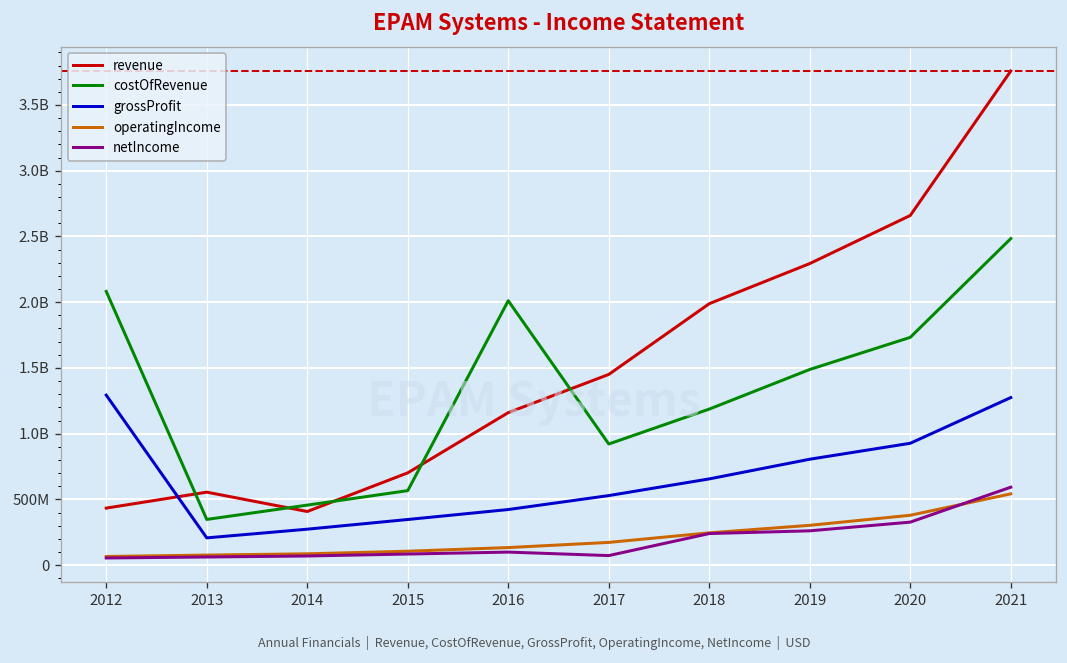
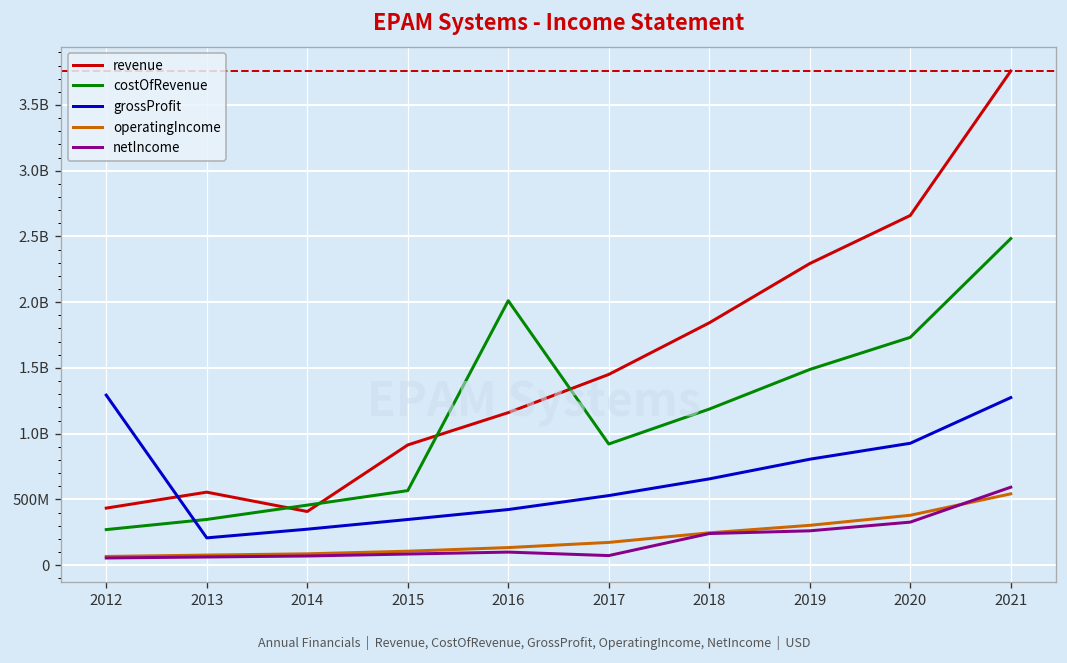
  {
    "revenue": {
      "2012": 430000000,
      "2013": 560000000,
      "2014": 410000000,
-     "2015": 700000000,
+     "2015": 910000000,
      "2016": 1160000000,
      "2017": 1450000000,
-     "2018": 1990000000,
+     "2018": 1840000000,
      "2019": 2290000000,
      "2020": 2660000000,
      "2021": 3760000000
    },
    "costOfRevenue": {
-     "2012": 2080000000,
+     "2012": 270000000,
      "2013": 350000000,
      "2014": 460000000,
      "2015": 570000000,
      "2016": 2010000000,
      "2017": 920000000,
      "2018": 1190000000,
      "2019": 1490000000,
      "2020": 1730000000,
      "2021": 2480000000
    },
    "grossProfit": {
      "2012": 1290000000,
      "2013": 210000000,
      "2014": 270000000,
      "2015": 350000000,
      "2016": 420000000,
      "2017": 530000000,
      "2018": 660000000,
      "2019": 810000000,
      "2020": 930000000,
      "2021": 1270000000
    },
    "operatingIncome": {
      "2016": 130000000,
      "2017": 170000000,
      "2019": 300000000,
      "2020": 380000000,
      "2021": 540000000
    },
    "netIncome": {
      "2016": 100000000,
      "2017": 70000000,
      "2019": 260000000,
      "2020": 330000000,
      "2021": 590000000
    }
  }
